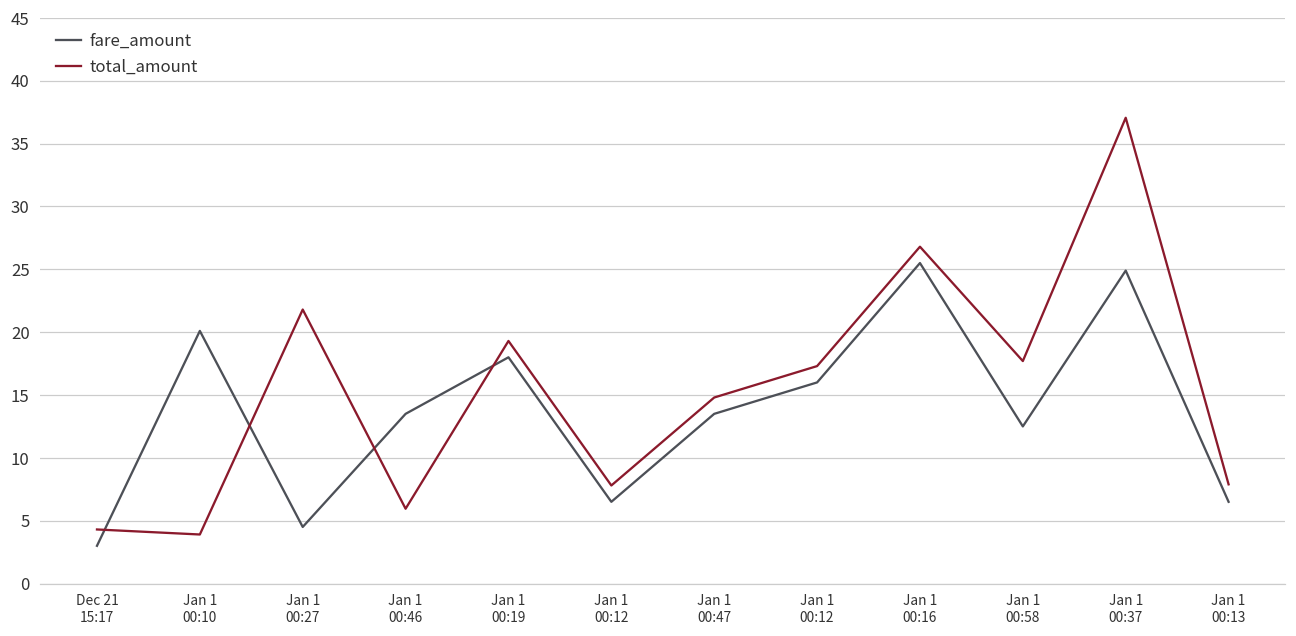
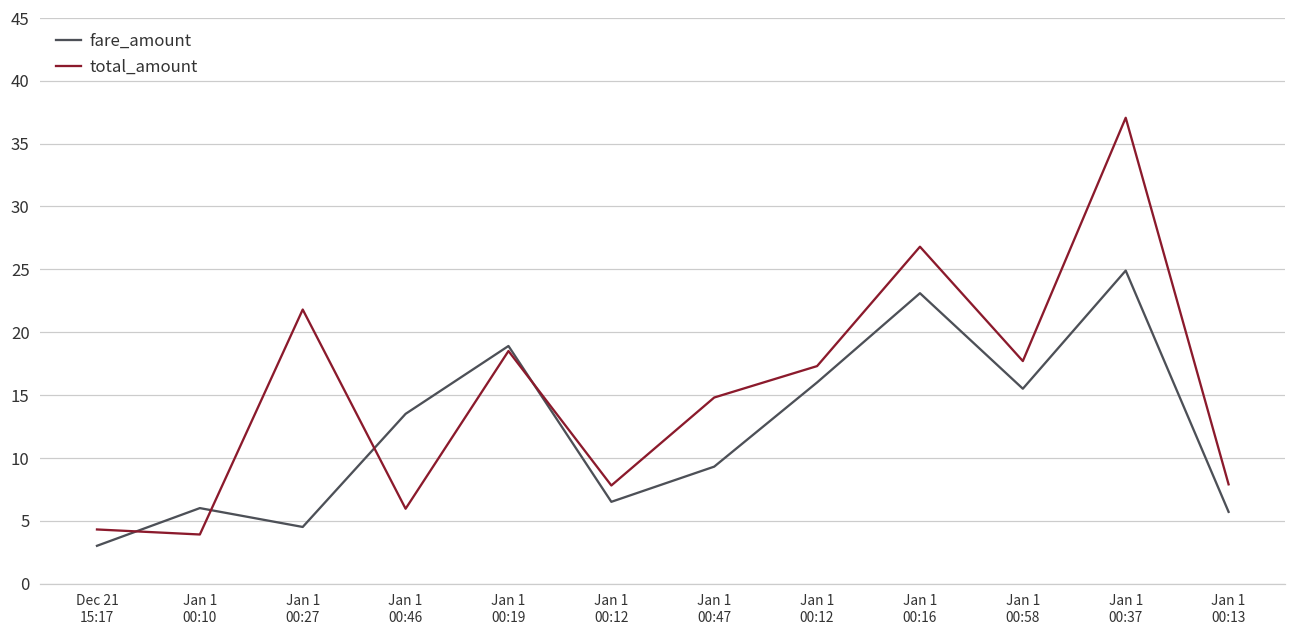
  {
    "fare_amount": {
      "Dec 21 15:17": 3.0,
-     "Jan 1 00:10": 20.1,
+     "Jan 1 00:10": 6.0,
      "Jan 1 00:27": 4.5,
      "Jan 1 00:46": 13.5,
-     "Jan 1 00:19": 18.0,
-     "Jan 1 00:47": 13.5,
-     "Jan 1 00:16": 25.5,
-     "Jan 1 00:58": 12.5,
+     "Jan 1 00:19": 18.9,
+     "Jan 1 00:47": 9.3,
+     "Jan 1 00:16": 23.1,
+     "Jan 1 00:58": 15.5,
      "Jan 1 00:37": 24.9,
-     "Jan 1 00:13": 6.5
+     "Jan 1 00:13": 5.7
    },
    "total_amount": {
      "Dec 21 15:17": 4.3,
      "Jan 1 00:10": 3.9,
      "Jan 1 00:27": 21.8,
      "Jan 1 00:46": 6.0,
-     "Jan 1 00:19": 19.3,
+     "Jan 1 00:19": 18.5,
      "Jan 1 00:47": 14.8,
      "Jan 1 00:16": 26.8,
      "Jan 1 00:58": 17.7,
      "Jan 1 00:37": 37.1,
      "Jan 1 00:13": 7.9
    }
  }
